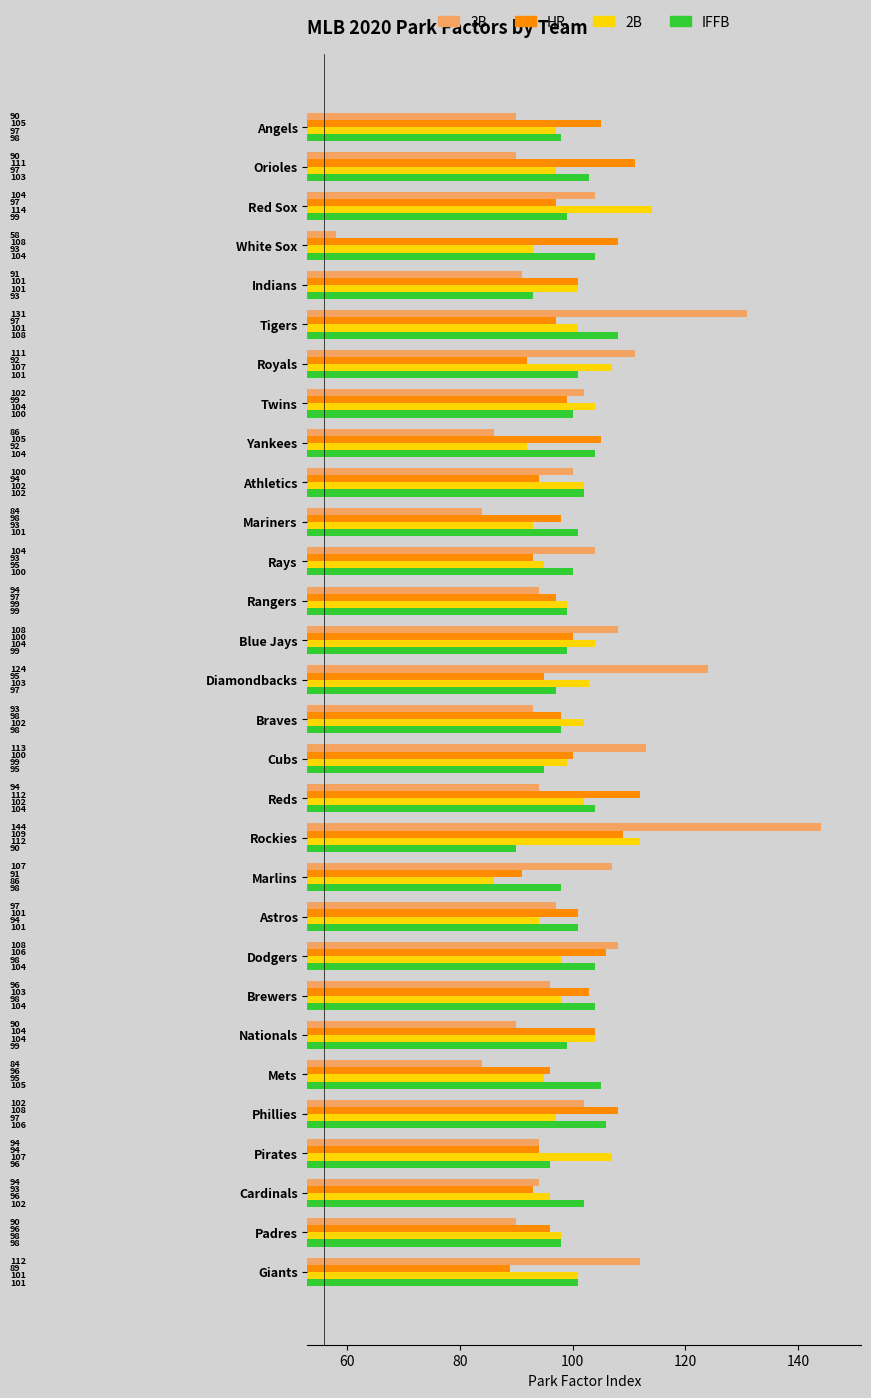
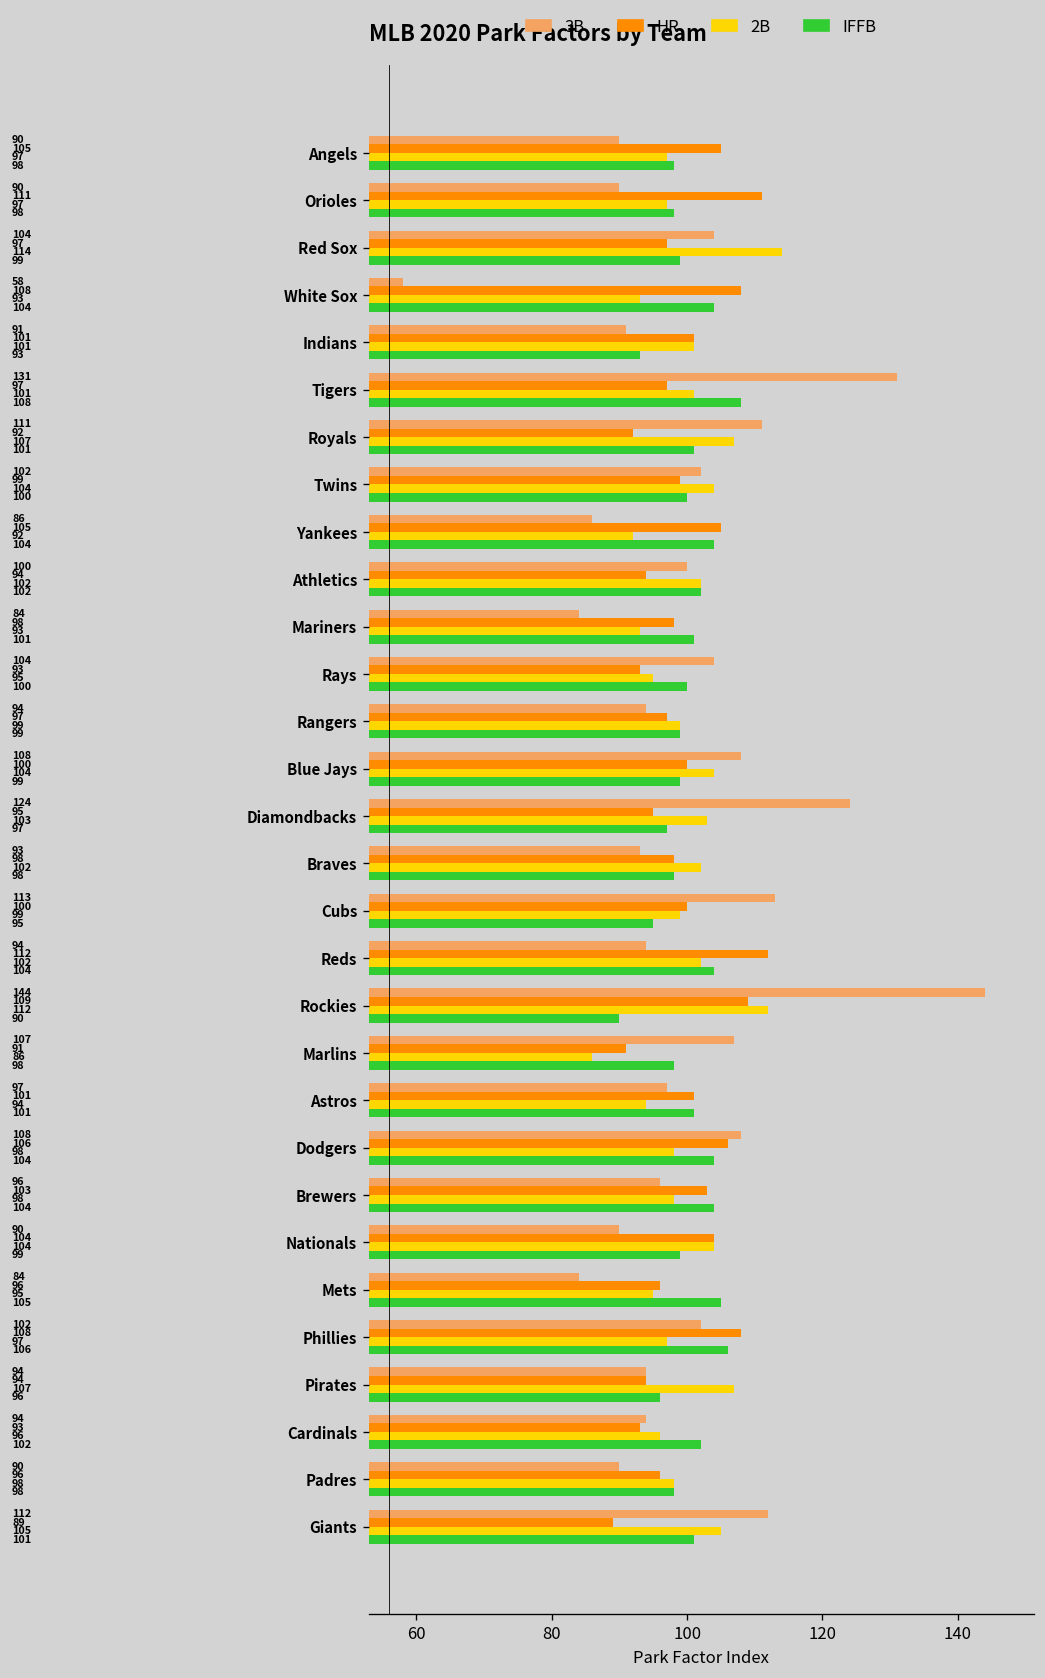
  {
    "3B": {
      "Red Sox": 104,
      "Tigers": 131,
      "Royals": 111,
      "Twins": 102,
      "Athletics": 100,
      "Rays": 104,
      "Diamondbacks": 124,
      "Marlins": 107,
      "Giants": 112
    },
    "HR": {
      "Angels": 105,
      "Orioles": 111,
      "White Sox": 108,
      "Yankees": 105,
      "Astros": 101,
      "Brewers": 103
    },
    "2B": {
      "Red Sox": 114,
      "Diamondbacks": 103,
      "Braves": 102,
      "Pirates": 107,
-     "Giants": 101
+     "Giants": 105
    },
    "IFFB": {
-     "Orioles": 103,
+     "Orioles": 98,
      "White Sox": 104,
      "Yankees": 104,
      "Mariners": 101,
      "Rays": 100,
      "Astros": 101,
      "Dodgers": 104,
      "Brewers": 104,
      "Mets": 105,
      "Phillies": 106,
      "Cardinals": 102
    }
  }
